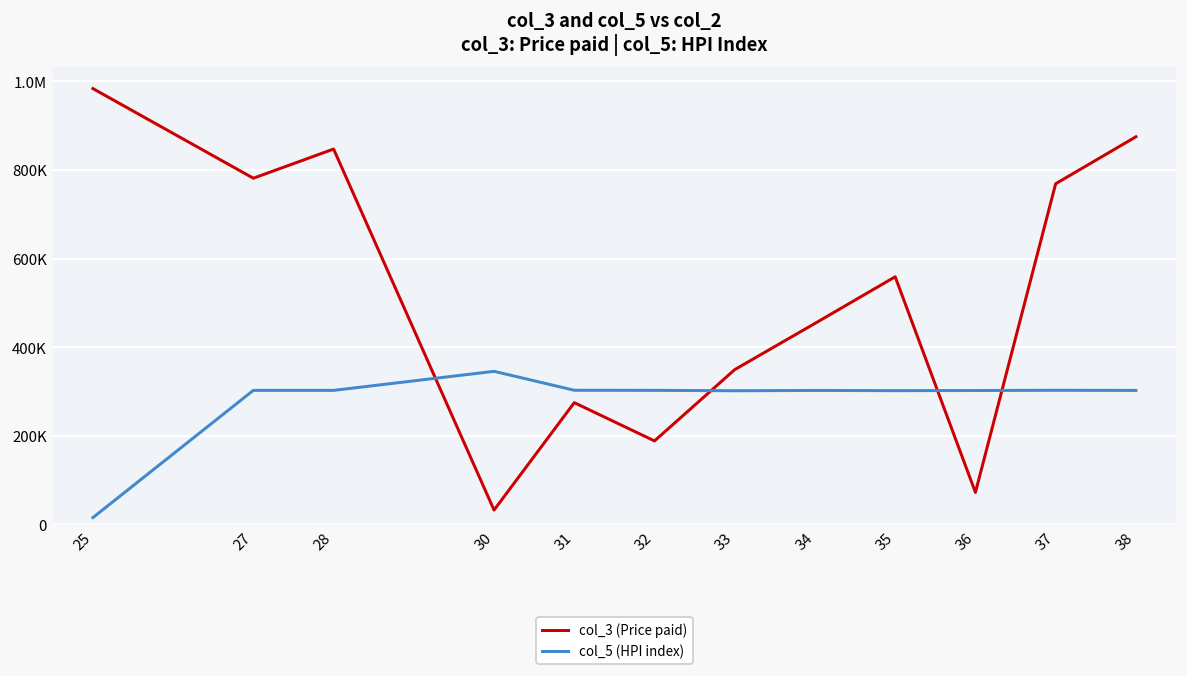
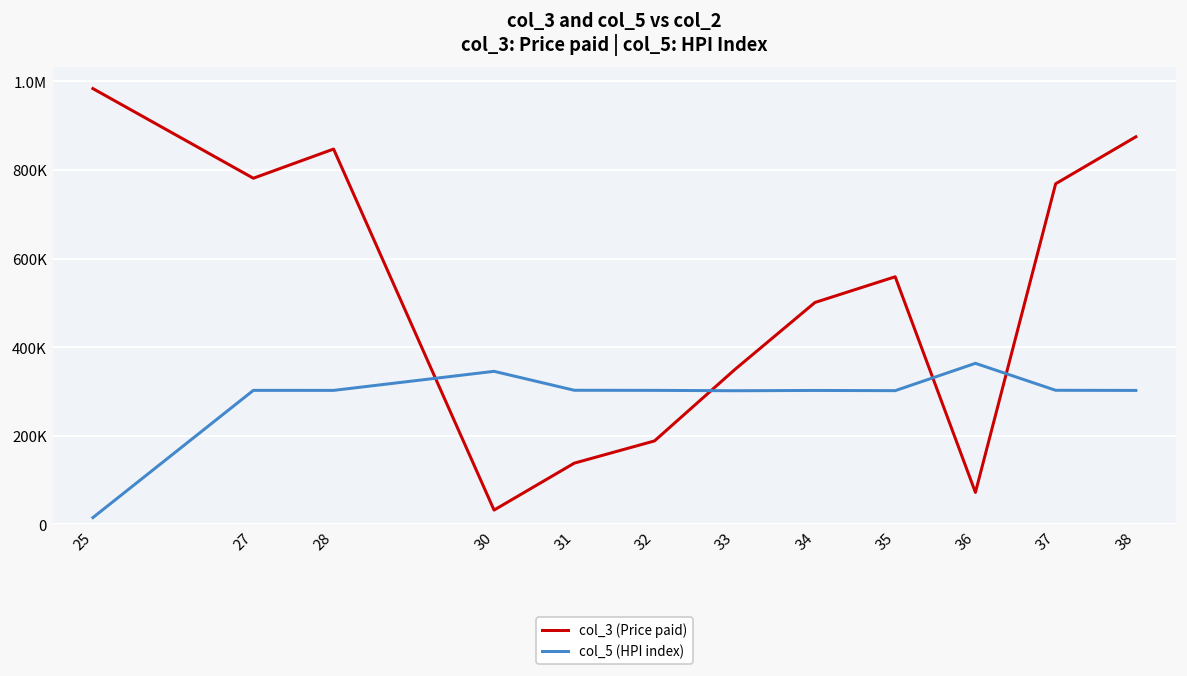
  {
    "col_3 (Price paid)": {
      "25": 980000,
      "27": 780000,
      "28": 850000,
      "30": 30000,
-     "31": 270000,
+     "31": 140000,
      "32": 190000,
      "33": 350000,
-     "34": 450000,
+     "34": 500000,
      "35": 560000,
      "36": 70000,
      "37": 770000,
      "38": 870000
    },
    "col_5 (HPI index)": {
      "25": 20000,
      "27": 300000,
      "28": 300000,
      "30": 350000,
      "31": 300000,
      "32": 300000,
      "33": 300000,
      "34": 300000,
      "35": 300000,
-     "36": 300000,
+     "36": 360000,
      "37": 300000,
      "38": 300000
    }
  }
